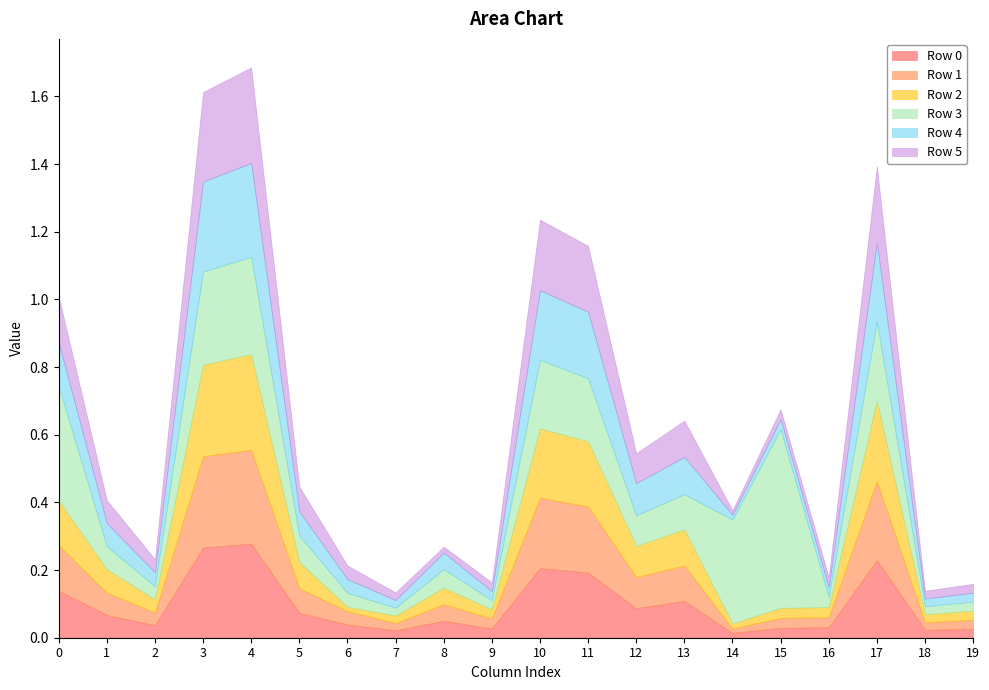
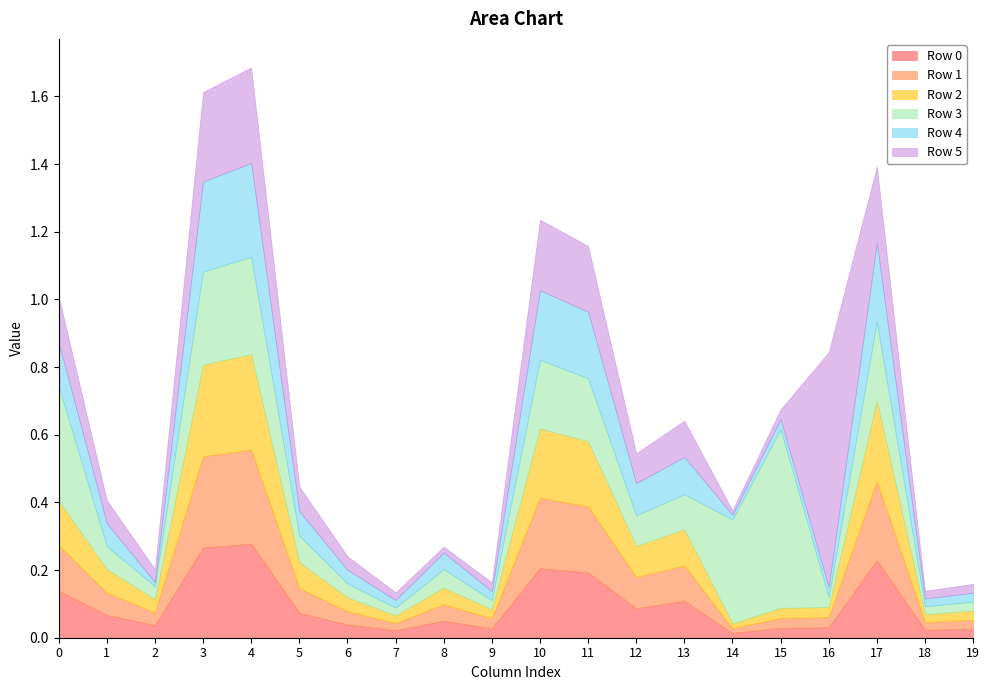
  {
    "Row 2": {
      "0": 0.13,
      "1": 0.07,
      "2": 0.04,
      "3": 0.27,
      "4": 0.28,
      "5": 0.08,
-     "6": 0.01,
+     "6": 0.04,
      "7": 0.02,
      "8": 0.05,
      "9": 0.03,
      "10": 0.20,
      "11": 0.19,
      "12": 0.09,
      "13": 0.11,
      "14": 0.01,
      "15": 0.03,
      "16": 0.03,
      "17": 0.24,
      "18": 0.02,
      "19": 0.03
    },
    "Row 3": {
      "0": 0.34,
      "1": 0.07,
      "2": 0.04,
      "3": 0.28,
      "4": 0.29,
      "5": 0.08,
      "6": 0.04,
      "7": 0.02,
      "8": 0.05,
      "9": 0.03,
      "10": 0.20,
      "11": 0.19,
      "12": 0.09,
      "13": 0.10,
      "14": 0.31,
      "15": 0.53,
      "16": 0.03,
      "17": 0.23,
      "18": 0.02,
      "19": 0.03
    },
    "Row 4": {
      "0": 0.13,
      "1": 0.07,
-     "2": 0.04,
+     "2": 0.01,
      "3": 0.27,
      "4": 0.28,
      "5": 0.07,
      "6": 0.04,
      "7": 0.02,
      "8": 0.05,
      "9": 0.03,
      "10": 0.21,
      "11": 0.20,
      "12": 0.10,
      "13": 0.11,
      "14": 0.01,
      "15": 0.03,
      "16": 0.03,
      "17": 0.23,
      "18": 0.02,
      "19": 0.03
    },
    "Row 5": {
      "0": 0.14,
      "1": 0.07,
      "2": 0.04,
      "3": 0.26,
      "4": 0.28,
      "5": 0.07,
      "6": 0.04,
      "7": 0.02,
      "8": 0.02,
      "9": 0.03,
      "10": 0.21,
      "11": 0.19,
      "12": 0.09,
      "13": 0.11,
      "14": 0.01,
      "15": 0.03,
-     "16": 0.03,
+     "16": 0.69,
      "17": 0.23,
      "18": 0.02,
      "19": 0.03
    }
  }
